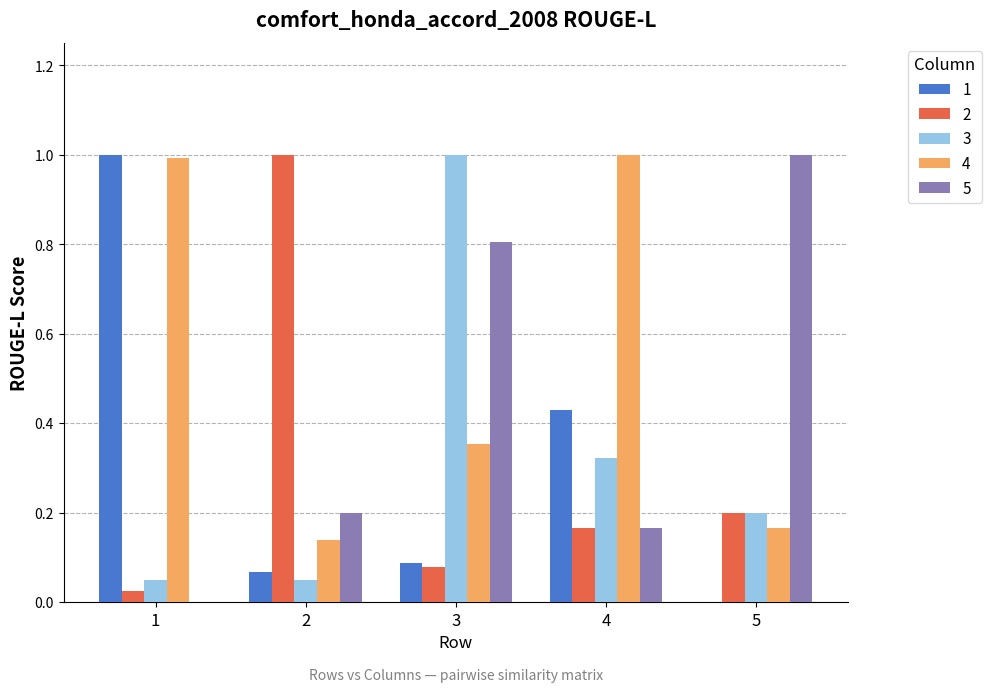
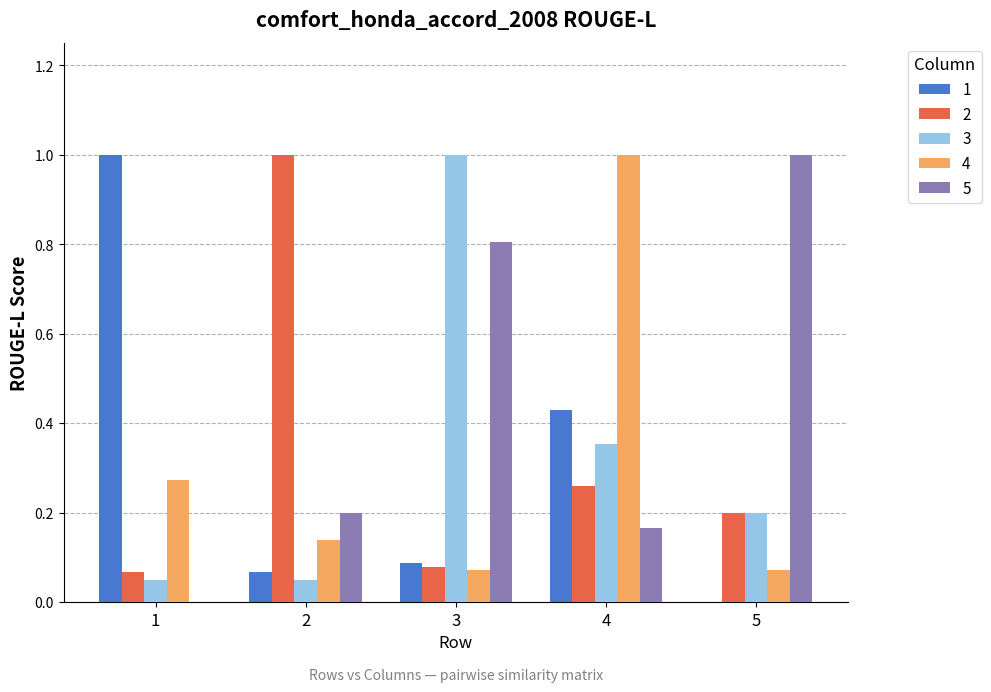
  {
    "1": {
      "1": 1.00,
      "2": 0.07,
      "3": 0.09,
      "4": 0.43,
      "5": 0.00
    },
    "2": {
-     "1": 0.03,
+     "1": 0.07,
      "2": 1.00,
      "3": 0.08,
-     "4": 0.17,
+     "4": 0.26,
      "5": 0.20
    },
    "3": {
      "1": 0.05,
      "2": 0.05,
      "3": 1.00,
-     "4": 0.32,
+     "4": 0.35,
      "5": 0.20
    },
    "4": {
-     "1": 0.99,
+     "1": 0.27,
      "2": 0.14,
-     "3": 0.35,
+     "3": 0.07,
      "4": 1.00,
-     "5": 0.17
+     "5": 0.07
    },
    "5": {
      "1": 0.00,
      "2": 0.20,
      "3": 0.81,
      "4": 0.17,
      "5": 1.00
    }
  }
